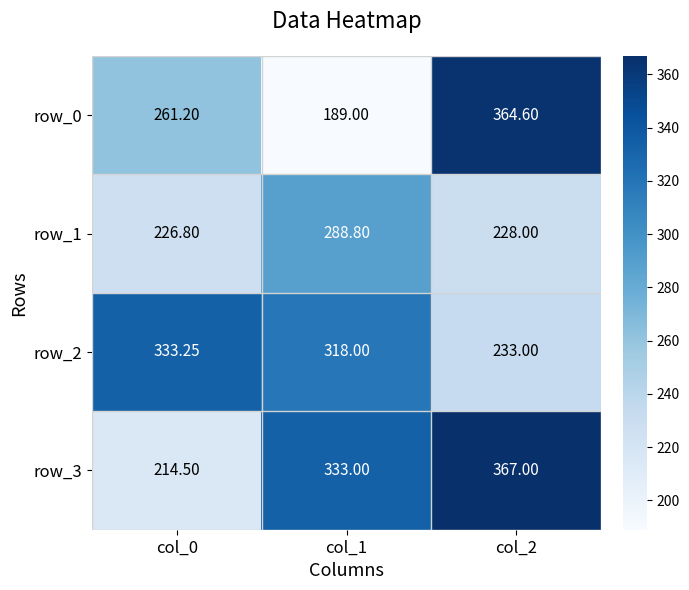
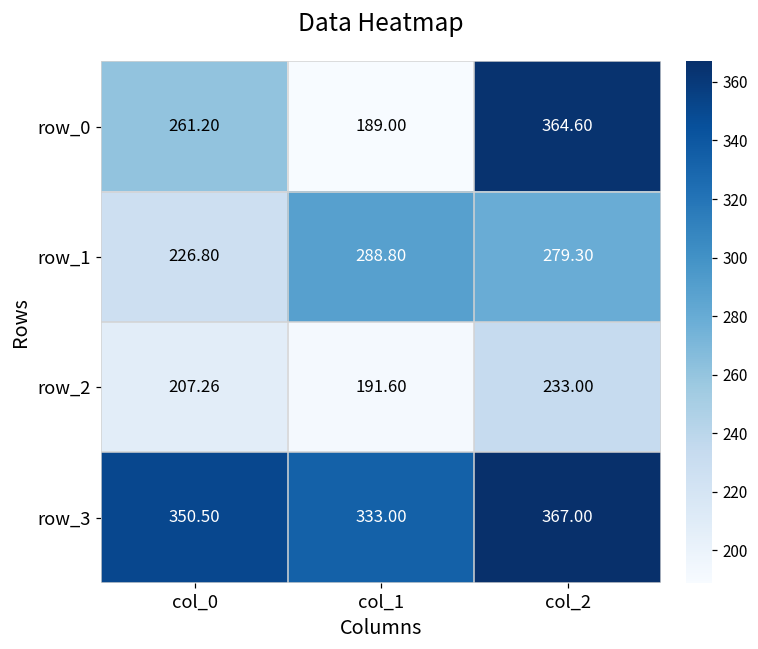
  {
    "row_0": {
      "col_0": 261.20,
      "col_1": 189.00,
      "col_2": 364.60
    },
    "row_1": {
      "col_0": 226.80,
      "col_1": 288.80,
-     "col_2": 228.00
+     "col_2": 279.30
    },
    "row_2": {
-     "col_0": 333.25,
-     "col_1": 318.00,
+     "col_0": 207.26,
+     "col_1": 191.60,
      "col_2": 233.00
    },
    "row_3": {
-     "col_0": 214.50,
+     "col_0": 350.50,
      "col_1": 333.00,
      "col_2": 367.00
    }
  }
